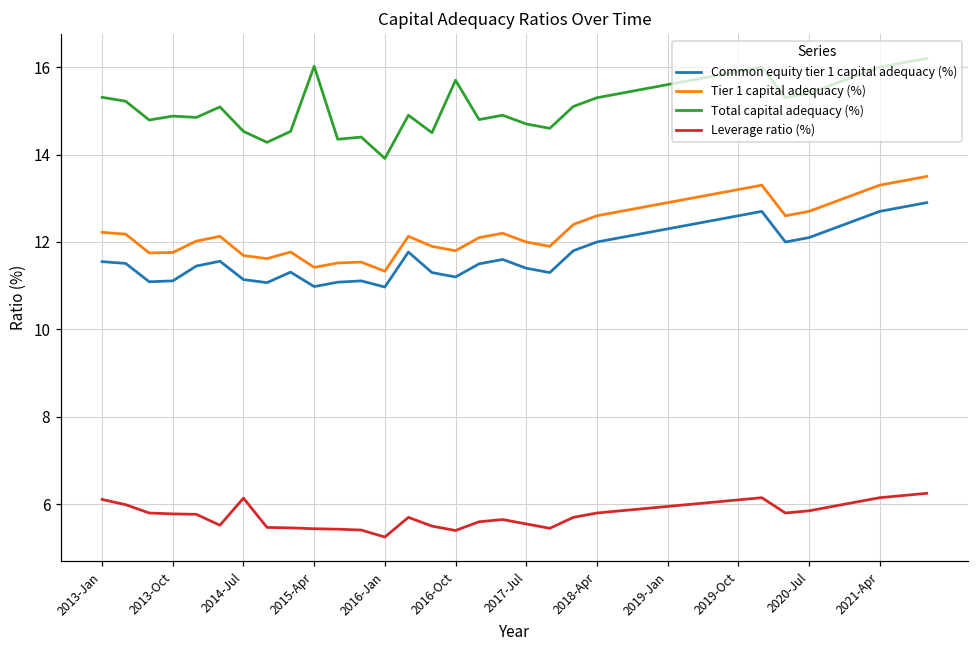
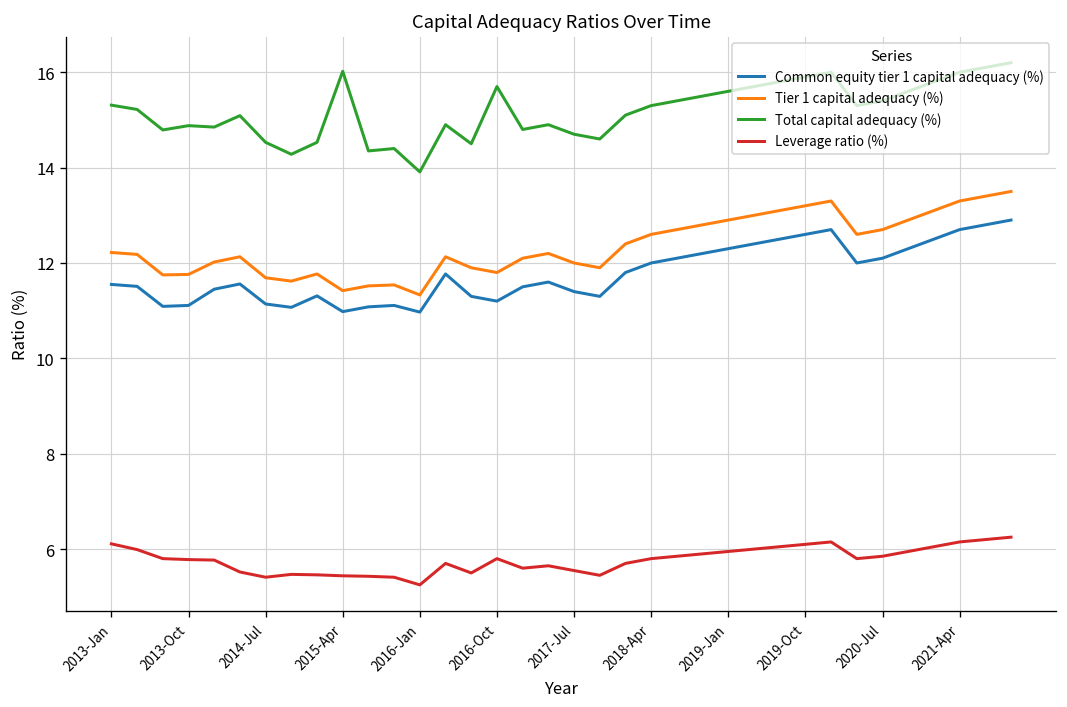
  {
    "Common equity tier 1 capital adequacy (%)": {
      "2013-Jan": 11.6,
      "2013-Oct": 11.1,
      "2014-Jul": 11.1,
      "2015-Apr": 11.0,
      "2016-Jan": 11.0,
      "2016-Oct": 11.2,
      "2017-Jul": 11.4,
      "2018-Apr": 12.0,
      "2019-Jan": 12.3,
      "2019-Oct": 12.6,
      "2020-Jul": 12.1,
      "2021-Apr": 12.7
    },
    "Tier 1 capital adequacy (%)": {
      "2013-Jan": 12.2,
      "2013-Oct": 11.8,
      "2014-Jul": 11.7,
      "2015-Apr": 11.4,
      "2016-Jan": 11.3,
      "2016-Oct": 11.8,
      "2017-Jul": 12.0,
      "2018-Apr": 12.6,
      "2019-Jan": 12.9,
      "2019-Oct": 13.2,
      "2020-Jul": 12.7,
      "2021-Apr": 13.3
    },
    "Total capital adequacy (%)": {
      "2013-Jan": 15.3,
      "2013-Oct": 14.9,
      "2014-Jul": 14.5,
      "2015-Apr": 16.0,
      "2016-Jan": 13.9,
      "2016-Oct": 15.7,
      "2017-Jul": 14.7,
      "2018-Apr": 15.3,
      "2019-Jan": 15.6
    },
    "Leverage ratio (%)": {
      "2013-Jan": 6.1,
      "2013-Oct": 5.8,
-     "2014-Jul": 6.1,
+     "2014-Jul": 5.4,
      "2015-Apr": 5.4,
      "2016-Jan": 5.3,
-     "2016-Oct": 5.4,
+     "2016-Oct": 5.8,
      "2017-Jul": 5.6,
      "2018-Apr": 5.8,
      "2019-Jan": 6.0,
      "2019-Oct": 6.1,
      "2020-Jul": 5.9,
      "2021-Apr": 6.2
    }
  }
